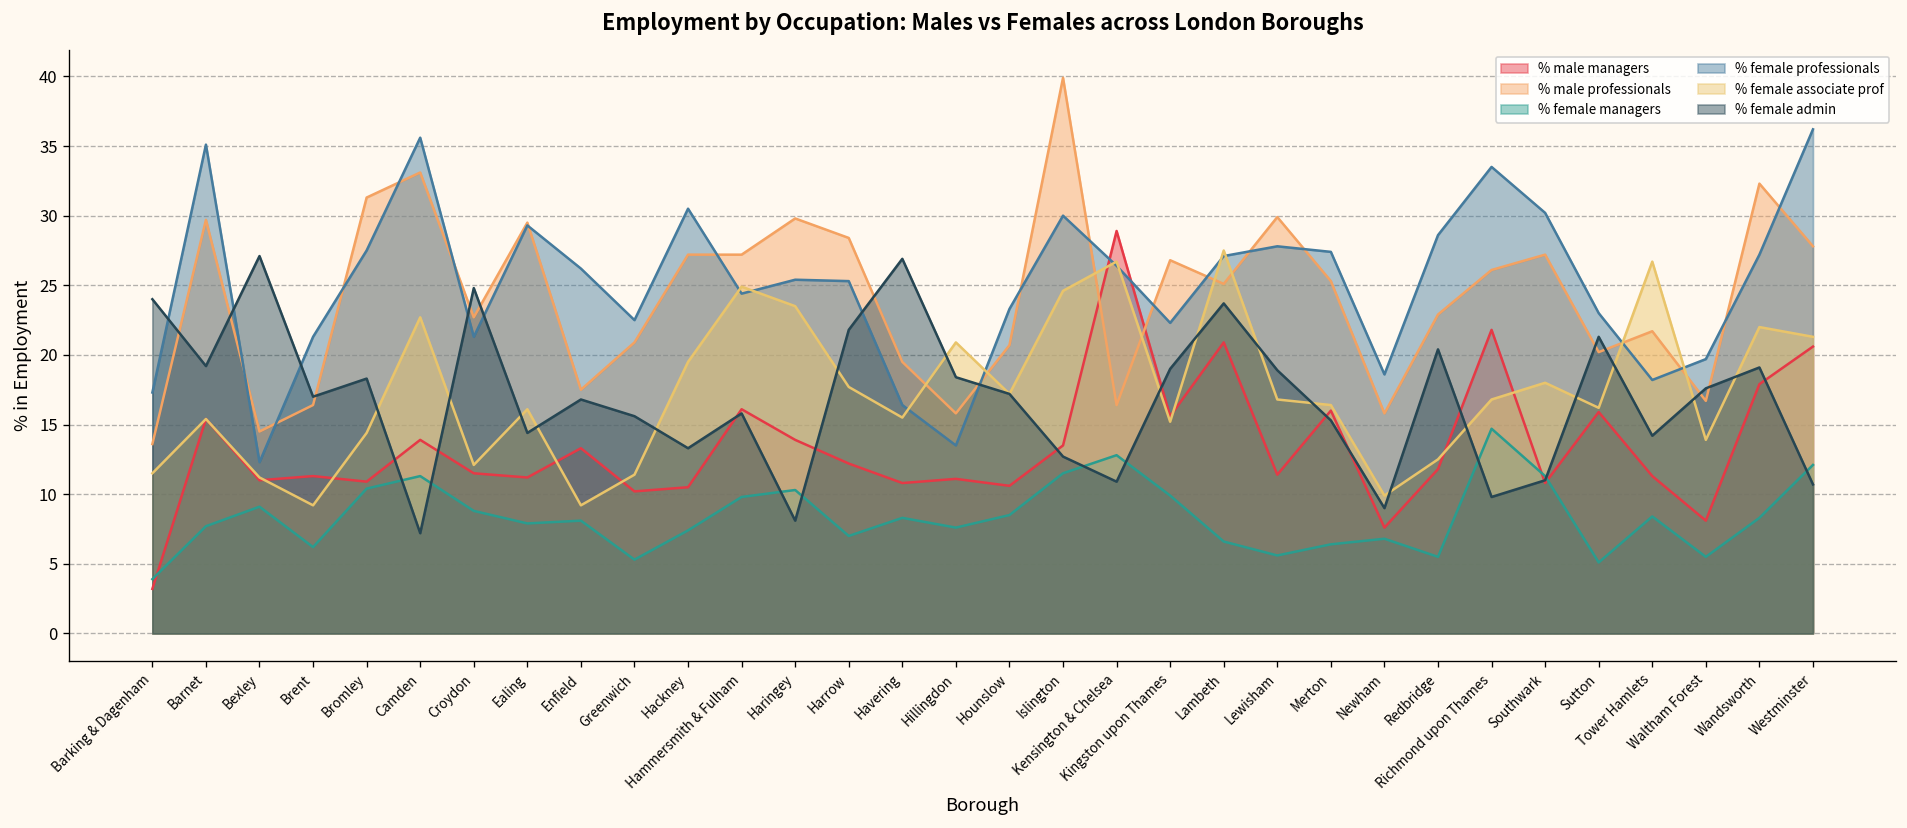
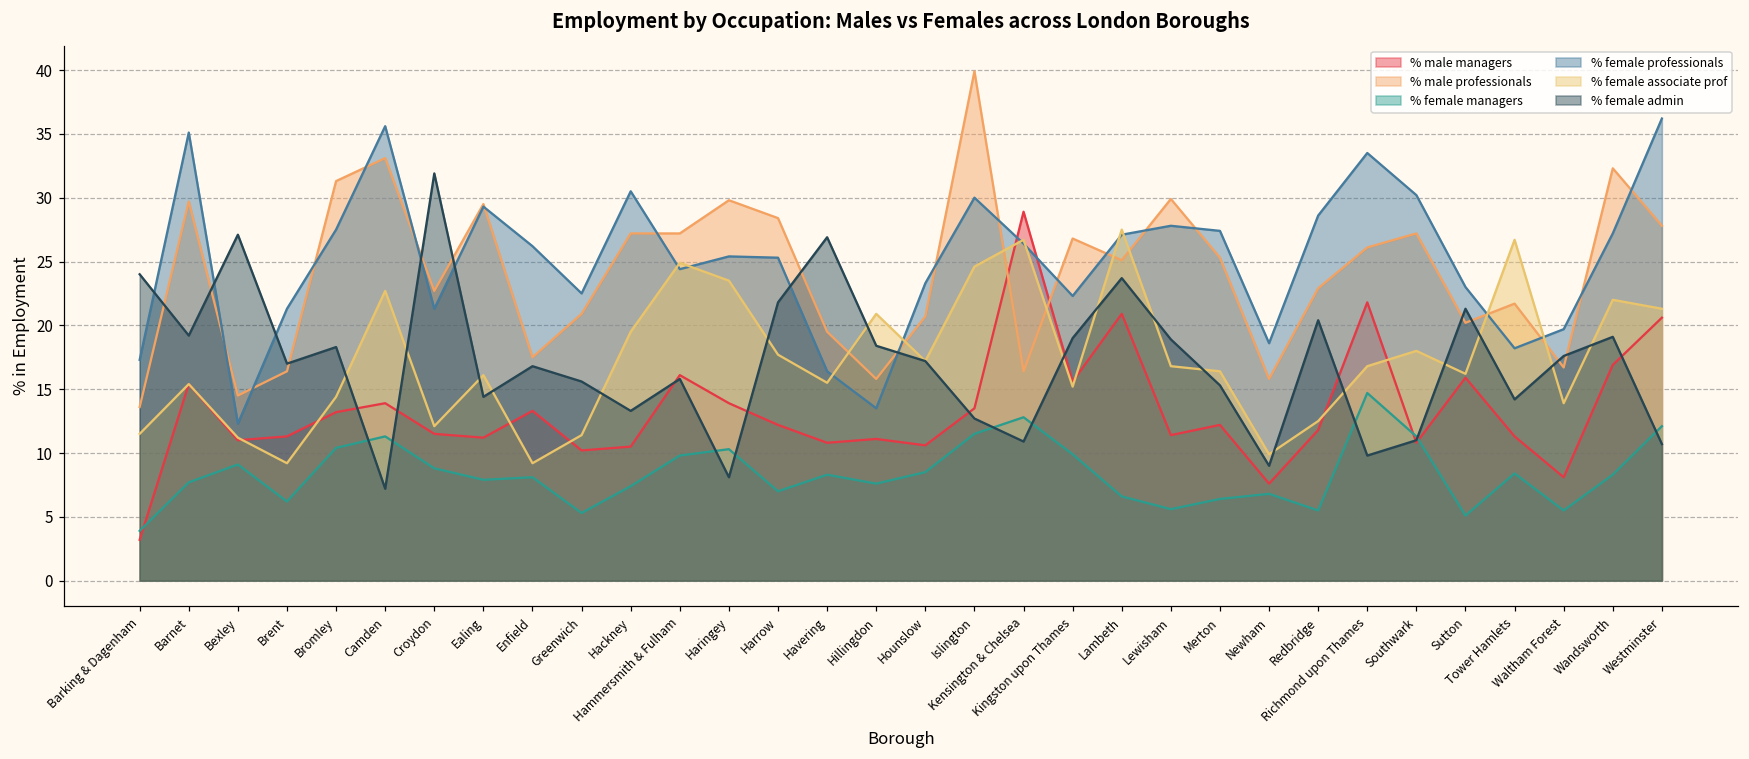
  {
    "% male managers": {
      "Barking & Dagenham": 3.2,
      "Brent": 11.3,
-     "Bromley": 10.9,
+     "Bromley": 13.2,
      "Camden": 13.9,
      "Croydon": 11.5,
      "Ealing": 11.2,
      "Enfield": 13.3,
      "Greenwich": 10.2,
      "Hackney": 10.5,
      "Hammersmith & Fulham": 16.1,
      "Haringey": 13.9,
      "Harrow": 12.2,
      "Havering": 10.8,
      "Hillingdon": 11.1,
      "Hounslow": 10.6,
      "Islington": 13.5,
      "Kensington & Chelsea": 28.9,
      "Kingston upon Thames": 15.6,
      "Lambeth": 20.9,
      "Lewisham": 11.4,
-     "Merton": 16.0,
+     "Merton": 12.2,
      "Newham": 7.6,
      "Redbridge": 11.8,
      "Richmond upon Thames": 21.8,
      "Sutton": 15.9,
      "Tower Hamlets": 11.3,
      "Waltham Forest": 8.1,
-     "Wandsworth": 17.9,
+     "Wandsworth": 16.9,
      "Westminster": 20.6
    },
    "% female admin": {
      "Barking & Dagenham": 24.0,
      "Barnet": 19.2,
      "Bexley": 27.1,
      "Brent": 17.0,
      "Bromley": 18.3,
      "Camden": 7.2,
-     "Croydon": 24.8,
+     "Croydon": 31.9,
      "Ealing": 14.4,
      "Enfield": 16.8,
      "Greenwich": 15.6,
      "Hackney": 13.3,
      "Hammersmith & Fulham": 15.8,
      "Haringey": 8.1,
      "Harrow": 21.8,
      "Havering": 26.9,
      "Hillingdon": 18.4,
      "Islington": 12.7,
      "Kensington & Chelsea": 10.9,
      "Kingston upon Thames": 19.0,
      "Lambeth": 23.7,
      "Lewisham": 18.9,
      "Merton": 15.3,
      "Newham": 9.0,
      "Redbridge": 20.4,
      "Richmond upon Thames": 9.8,
      "Sutton": 21.3,
      "Tower Hamlets": 14.2,
      "Waltham Forest": 17.6,
      "Wandsworth": 19.1,
      "Westminster": 10.7
    }
  }
